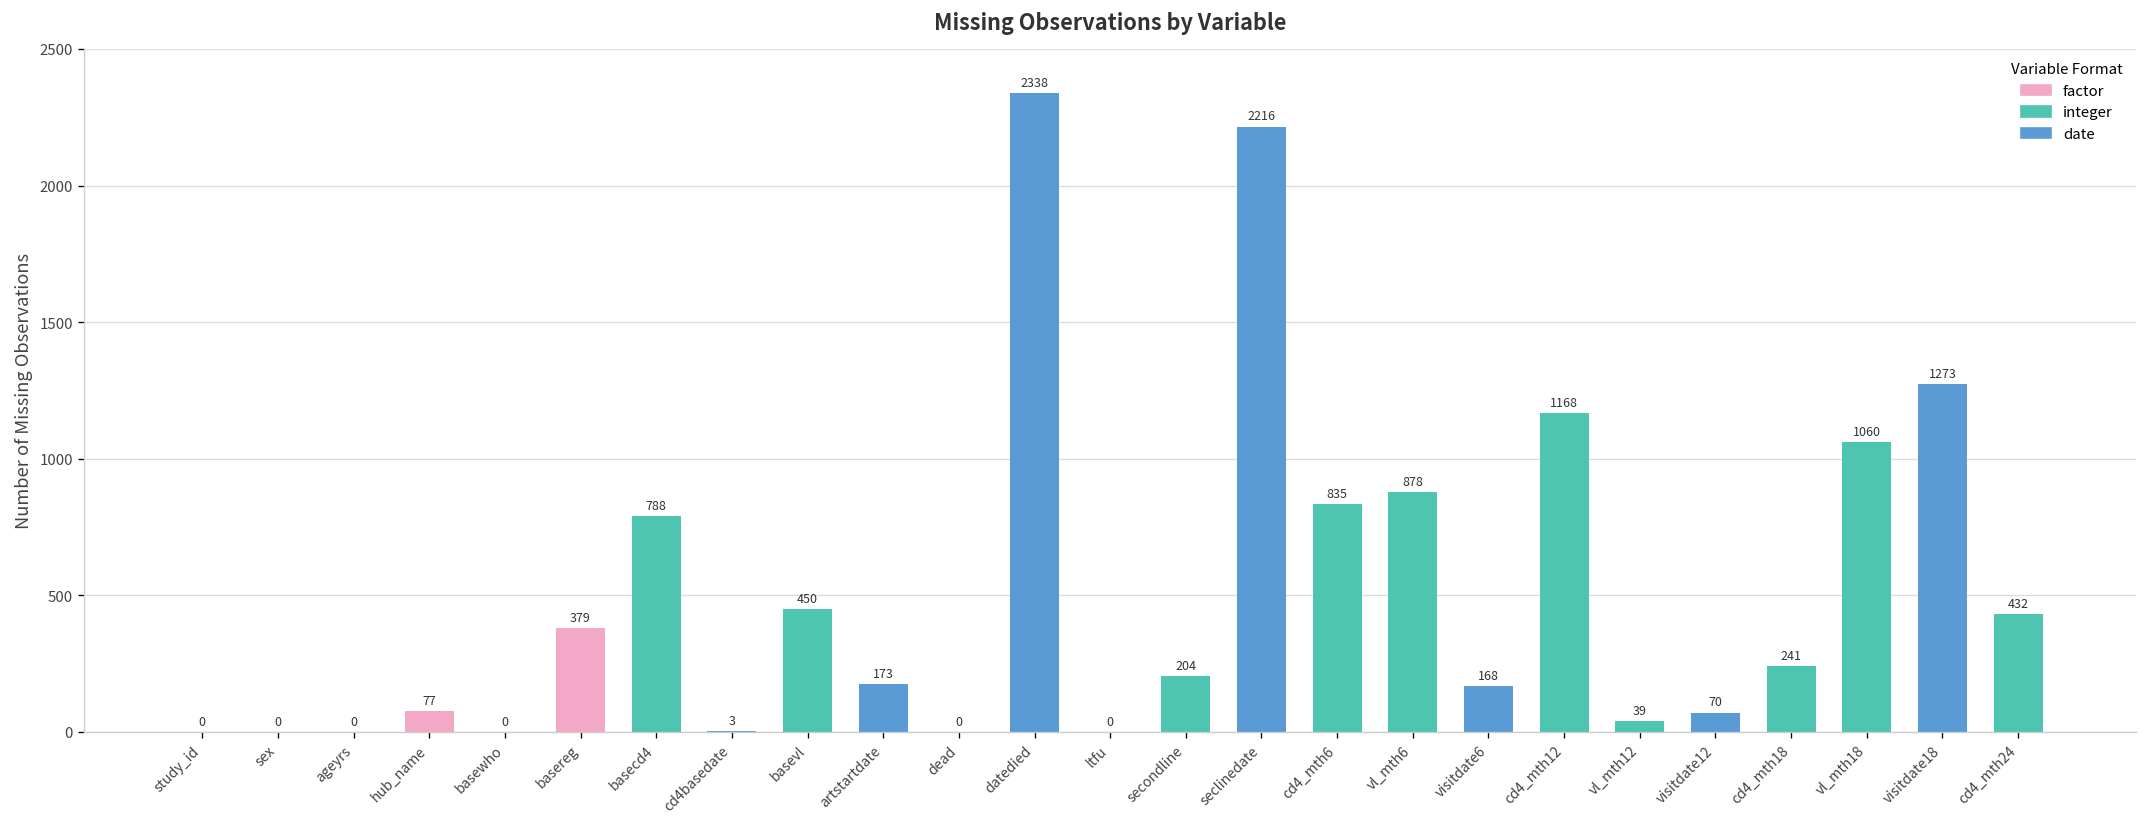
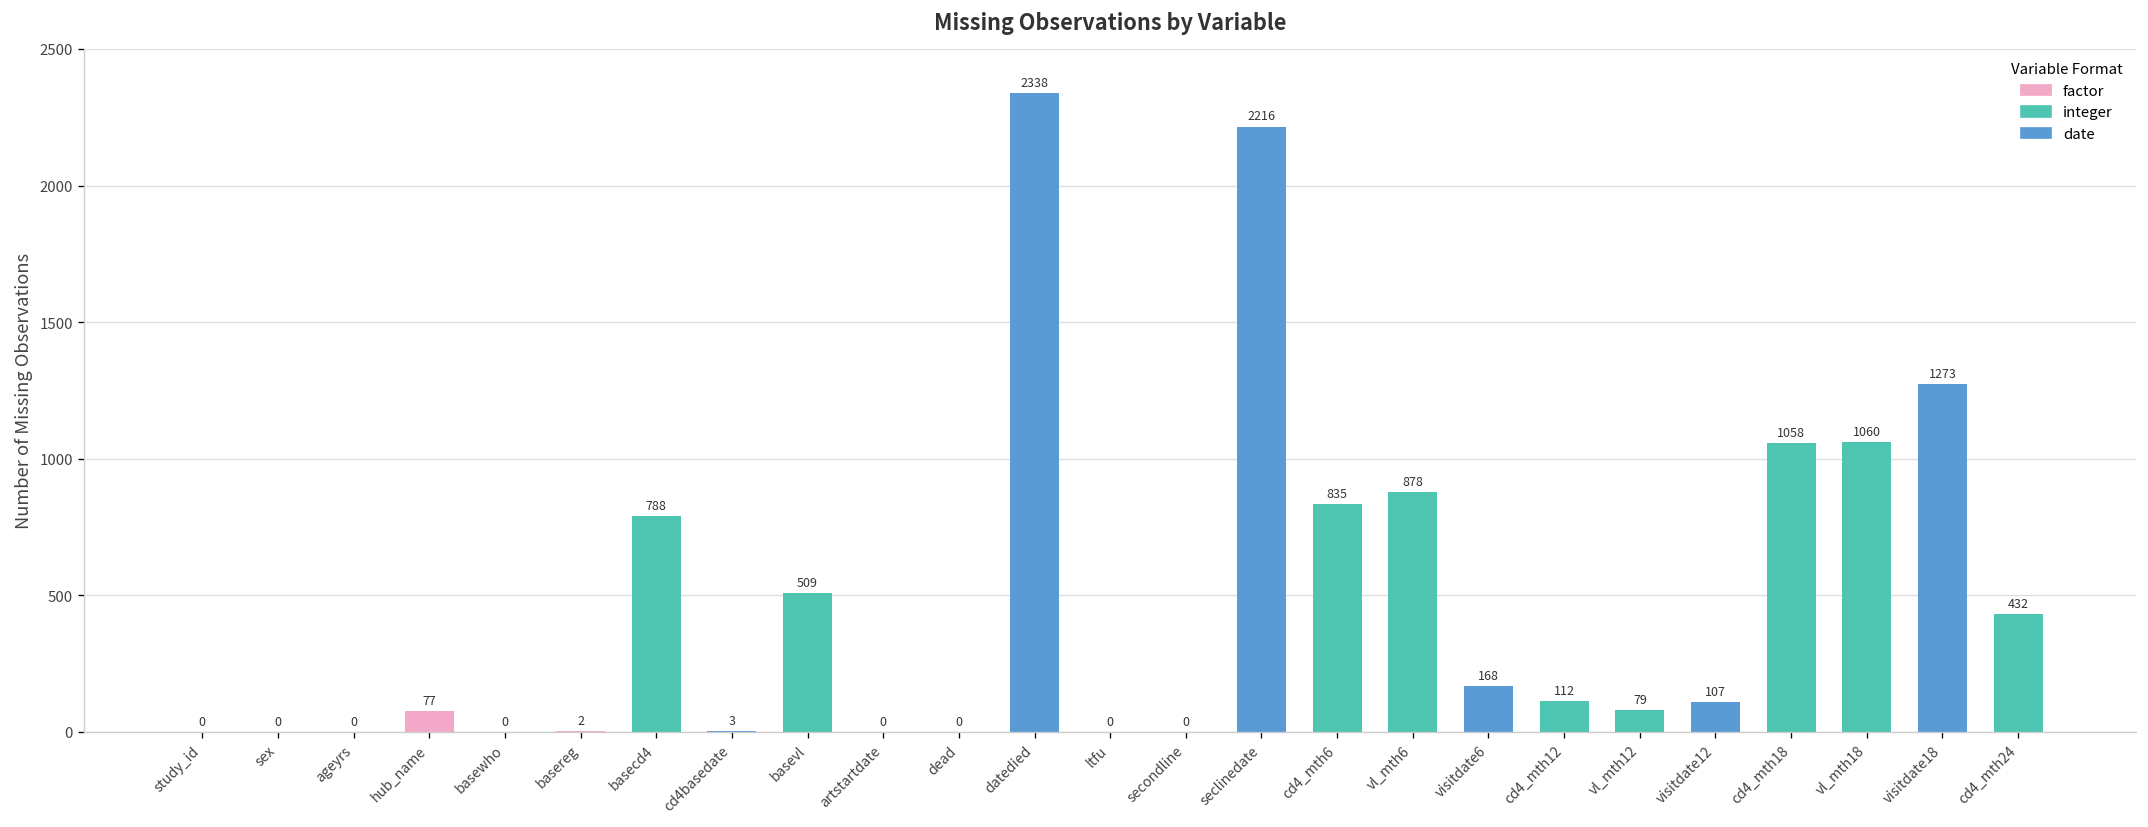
  {
    "study_id": 0,
    "sex": 0,
    "ageyrs": 0,
    "hub_name": 77,
    "basewho": 0,
-   "basereg": 379,
+   "basereg": 2,
    "basecd4": 788,
    "cd4basedate": 3,
-   "basevl": 450,
-   "artstartdate": 173,
+   "basevl": 509,
+   "artstartdate": 0,
    "dead": 0,
    "datedied": 2338,
    "ltfu": 0,
-   "secondline": 204,
+   "secondline": 0,
    "seclinedate": 2216,
    "cd4_mth6": 835,
    "vl_mth6": 878,
    "visitdate6": 168,
-   "cd4_mth12": 1168,
-   "vl_mth12": 39,
-   "visitdate12": 70,
-   "cd4_mth18": 241,
+   "cd4_mth12": 112,
+   "vl_mth12": 79,
+   "visitdate12": 107,
+   "cd4_mth18": 1058,
    "vl_mth18": 1060,
    "visitdate18": 1273,
    "cd4_mth24": 432
  }
